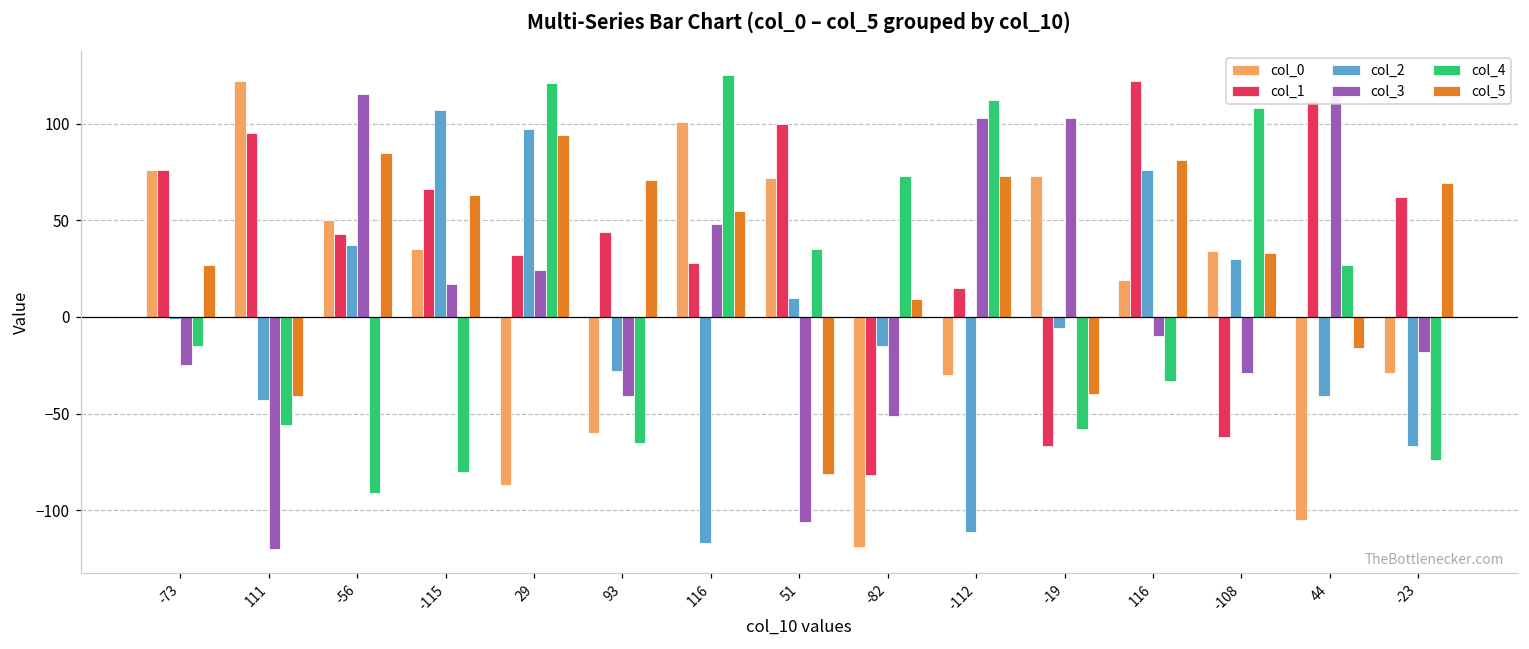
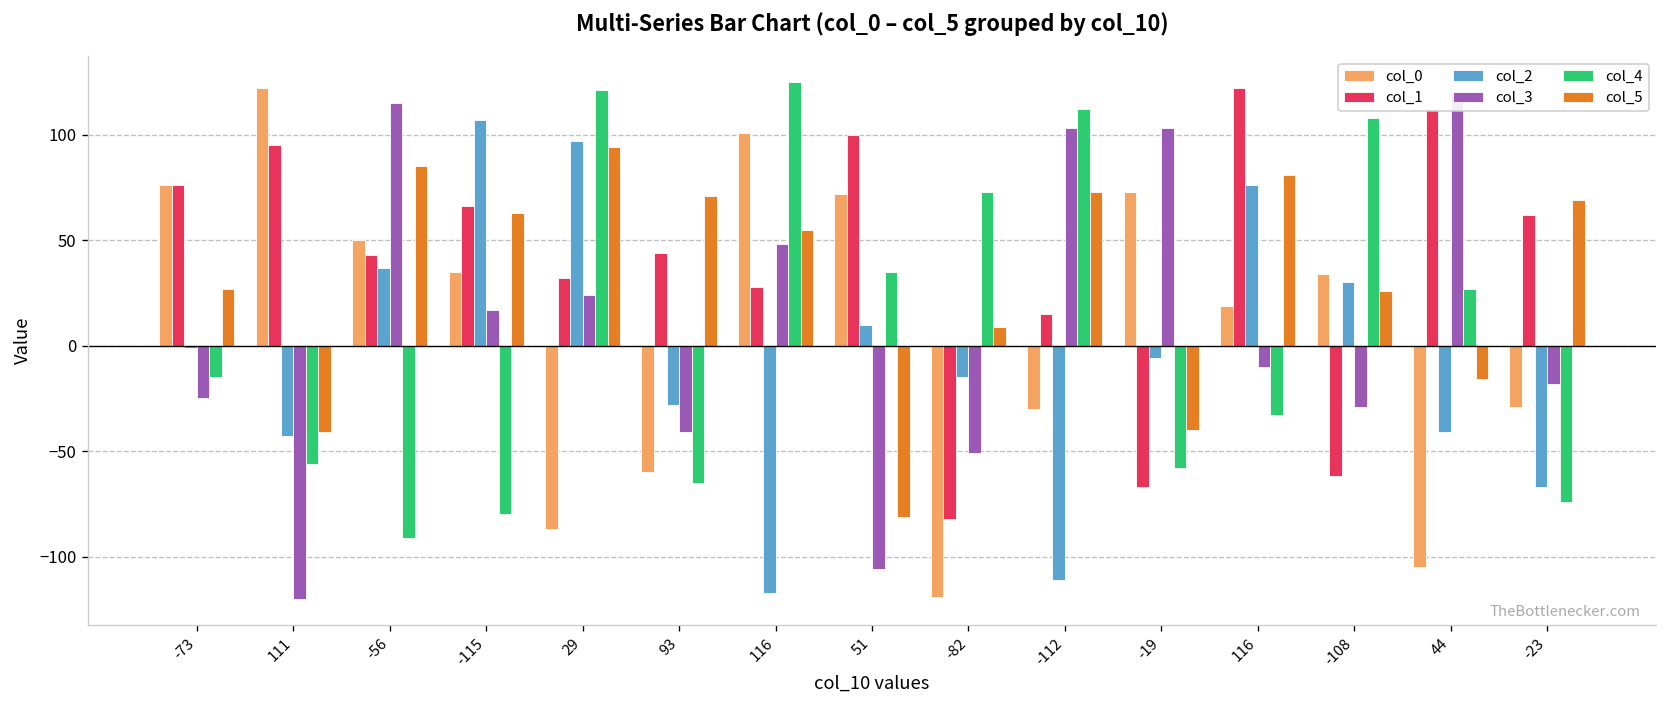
  {
    "col_0": {
      "-73": 76,
      "111": 122,
      "-56": 50,
      "-115": 35,
      "29": -87,
      "93": -60,
      "51": 72,
      "-82": -119,
      "-112": -30,
      "-19": 73,
      "-108": 34,
      "44": -105,
      "-23": -29
    },
    "col_1": {
      "-73": 76,
      "111": 95,
      "-56": 43,
      "-115": 66,
      "29": 32,
      "93": 44,
      "51": 100,
      "-82": -82,
      "-112": 15,
      "-19": -67,
      "-108": -62,
      "-23": 62
    },
    "col_2": {
      "111": -43,
      "-56": 37,
      "-115": 107,
      "29": 97,
      "93": -28,
      "51": 10,
      "-82": -15,
      "-112": -111,
      "-19": -6,
      "-108": 30,
      "44": -41,
      "-23": -67
    },
    "col_3": {
      "-73": -25,
      "111": -120,
      "-56": 115,
      "-115": 17,
      "29": 24,
      "93": -41,
      "51": -106,
      "-82": -51,
      "-112": 103,
      "-19": 103,
      "-108": -29,
      "-23": -18
    },
    "col_4": {
      "-73": -15,
      "111": -56,
      "-56": -91,
      "-115": -80,
      "29": 121,
      "93": -65,
      "51": 35,
      "-82": 73,
      "-112": 112,
      "-19": -58,
      "-108": 108,
      "44": 27,
      "-23": -74
    },
    "col_5": {
      "-73": 27,
      "111": -41,
      "-56": 85,
      "-115": 63,
      "29": 94,
      "93": 71,
      "51": -81,
      "-82": 9,
      "-112": 73,
      "-19": -40,
-     "-108": 33,
+     "-108": 26,
      "44": -16,
      "-23": 69
    }
  }
